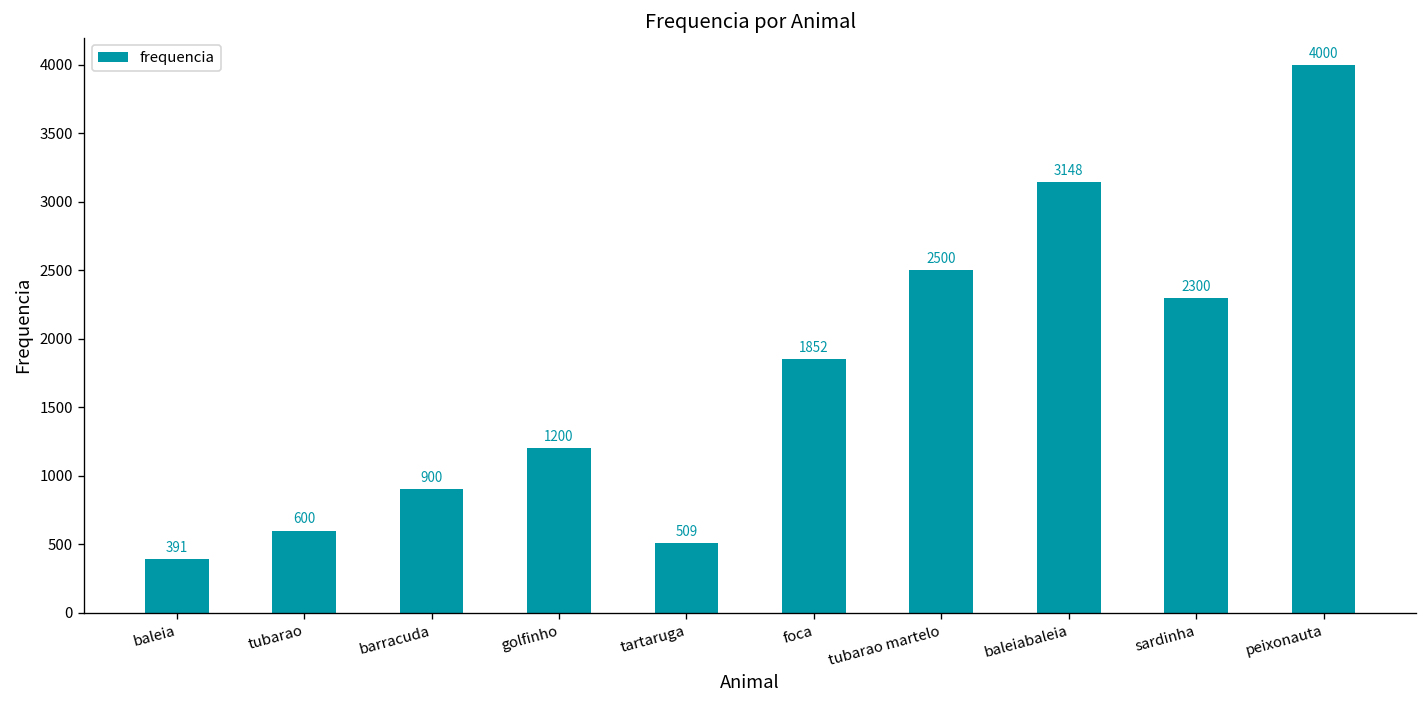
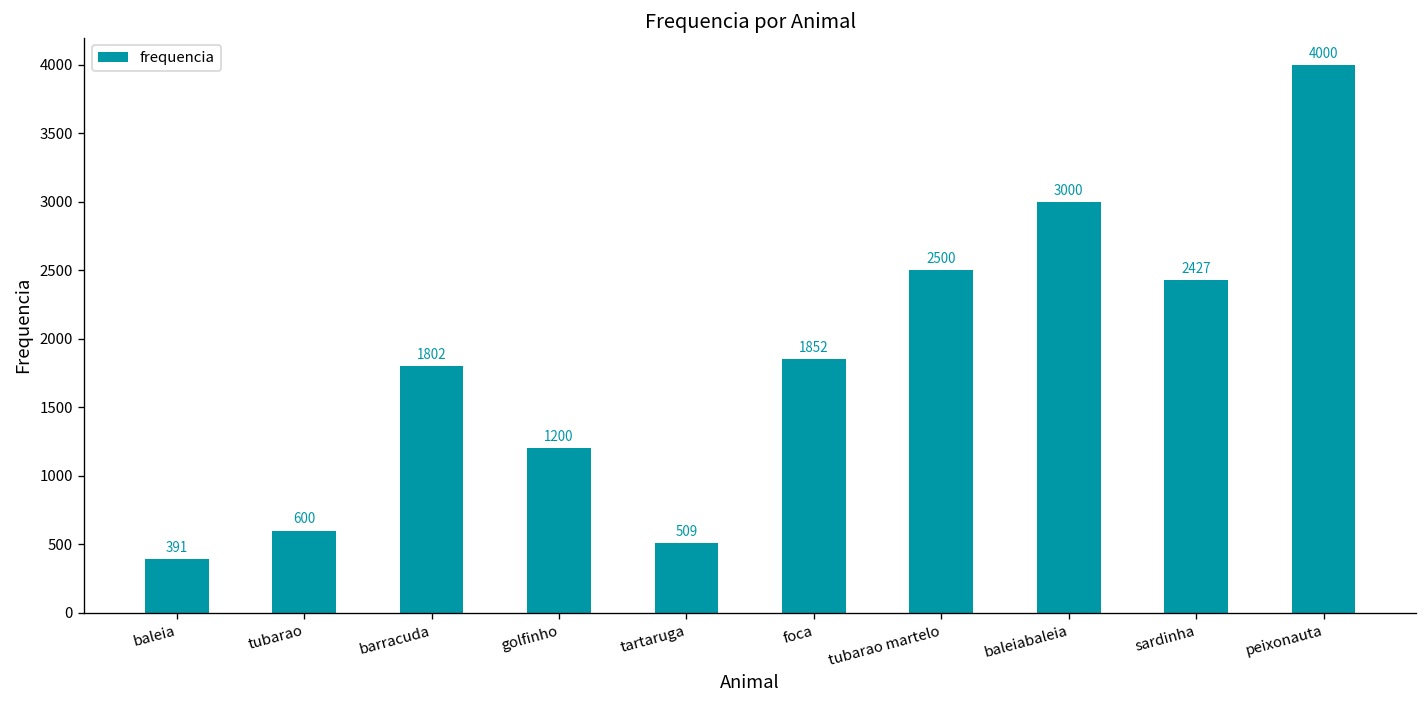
  {
    "baleia": 391,
    "tubarao": 600,
-   "barracuda": 900,
+   "barracuda": 1802,
    "golfinho": 1200,
    "tartaruga": 509,
    "foca": 1852,
    "tubarao martelo": 2500,
-   "baleiabaleia": 3148,
-   "sardinha": 2300,
+   "baleiabaleia": 3000,
+   "sardinha": 2427,
    "peixonauta": 4000
  }
